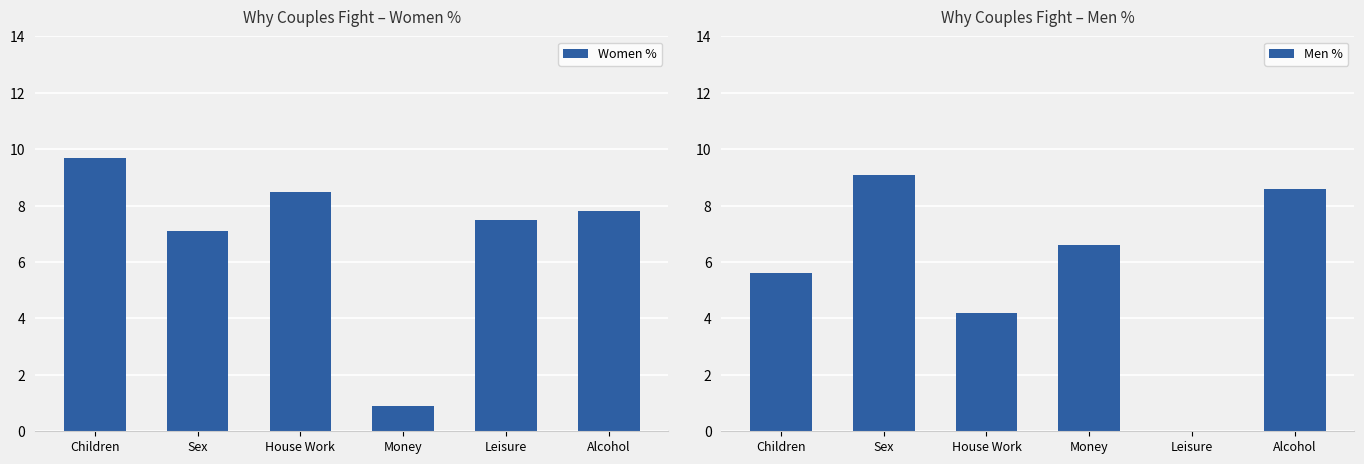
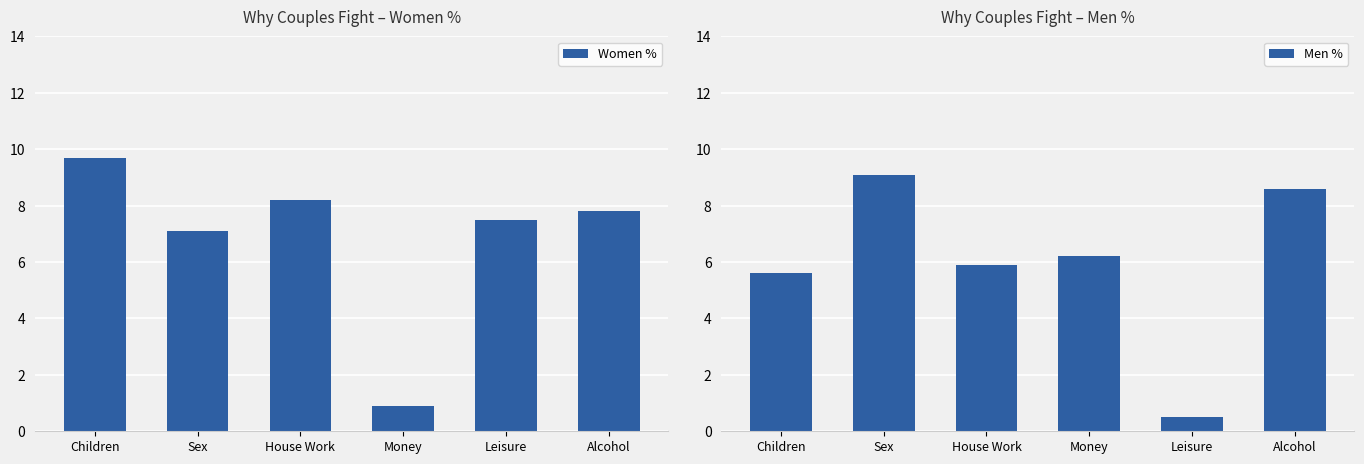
  {
    "Why Couples Fight – Women %": {
      "Children": 9.7,
      "Sex": 7.1,
-     "House Work": 8.5,
+     "House Work": 8.2,
      "Money": 0.9,
      "Leisure": 7.5,
      "Alcohol": 7.8
    },
    "Why Couples Fight – Men %": {
      "Children": 5.6,
      "Sex": 9.1,
-     "House Work": 4.2,
-     "Money": 6.6,
-     "Leisure": 0.0,
+     "House Work": 5.9,
+     "Money": 6.2,
+     "Leisure": 0.5,
      "Alcohol": 8.6
    }
  }
